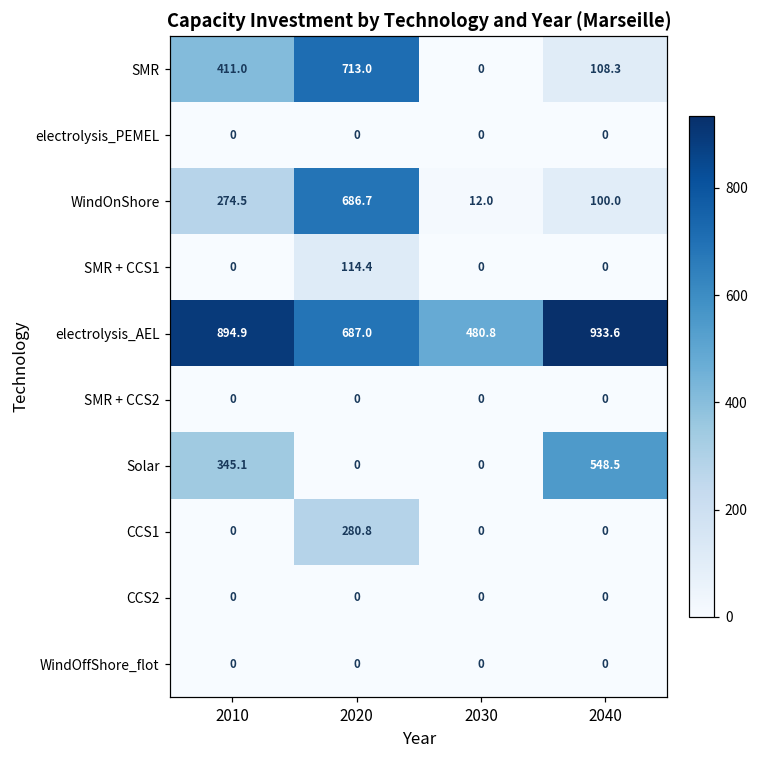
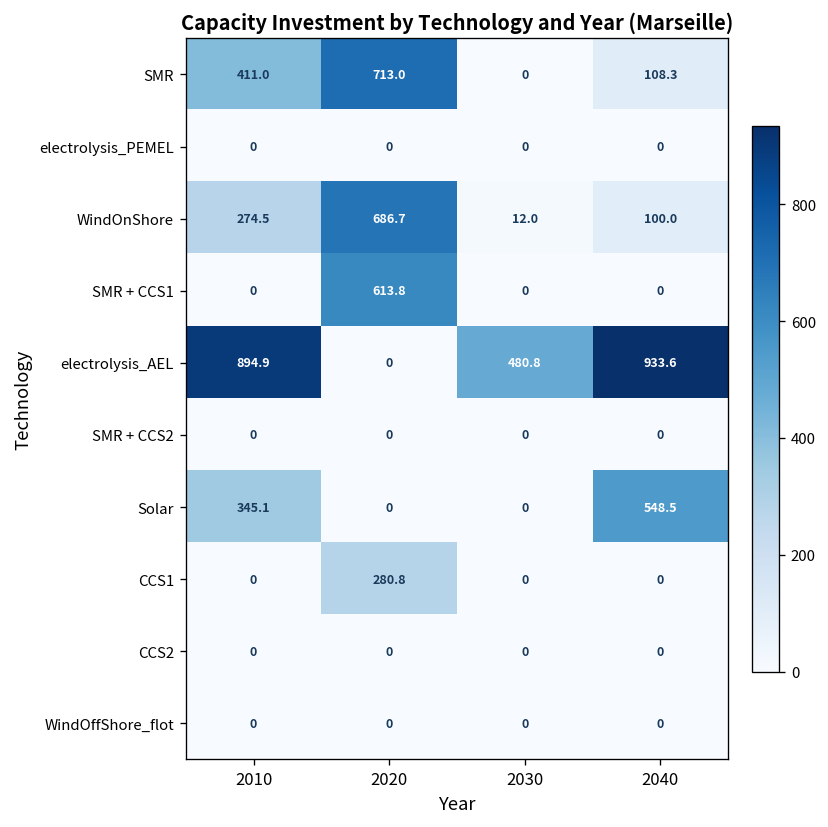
  {
    "SMR": {
      "2010": 411.0,
      "2020": 713.0,
      "2030": 0,
      "2040": 108.3
    },
    "electrolysis_PEMEL": {
      "2010": 0,
      "2020": 0,
      "2030": 0,
      "2040": 0
    },
    "WindOnShore": {
      "2010": 274.5,
      "2020": 686.7,
      "2030": 12.0,
      "2040": 100.0
    },
    "SMR + CCS1": {
      "2010": 0,
-     "2020": 114.4,
+     "2020": 613.8,
      "2030": 0,
      "2040": 0
    },
    "electrolysis_AEL": {
      "2010": 894.9,
-     "2020": 687.0,
+     "2020": 0,
      "2030": 480.8,
      "2040": 933.6
    },
    "SMR + CCS2": {
      "2010": 0,
      "2020": 0,
      "2030": 0,
      "2040": 0
    },
    "Solar": {
      "2010": 345.1,
      "2020": 0,
      "2030": 0,
      "2040": 548.5
    },
    "CCS1": {
      "2010": 0,
      "2020": 280.8,
      "2030": 0,
      "2040": 0
    },
    "CCS2": {
      "2010": 0,
      "2020": 0,
      "2030": 0,
      "2040": 0
    },
    "WindOffShore_flot": {
      "2010": 0,
      "2020": 0,
      "2030": 0,
      "2040": 0
    }
  }
